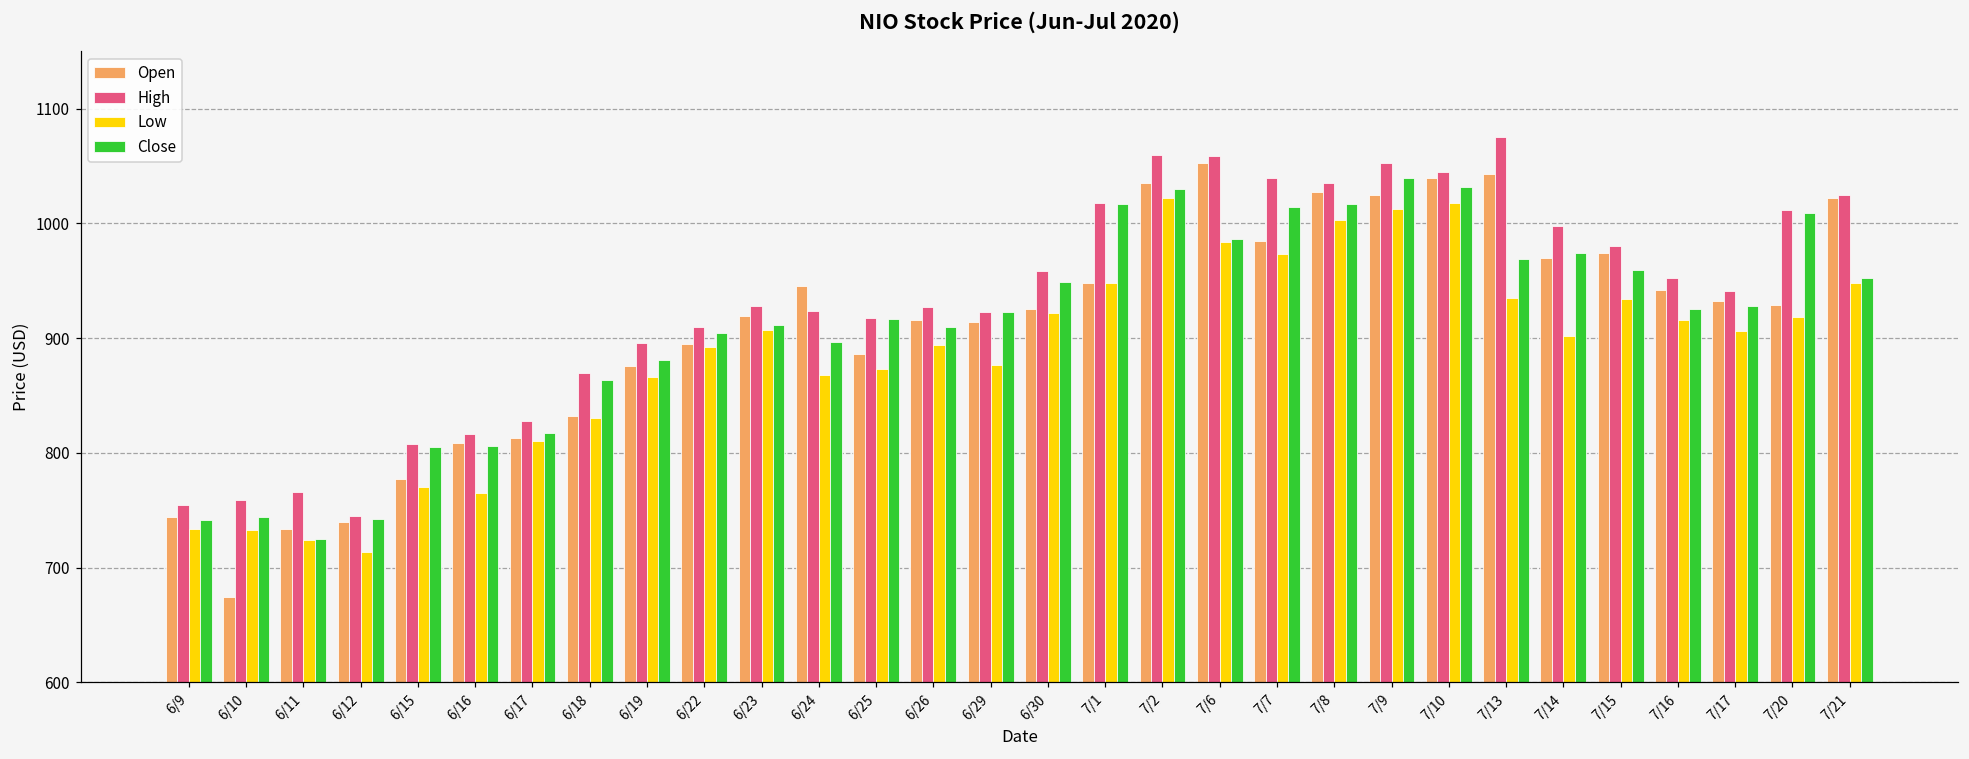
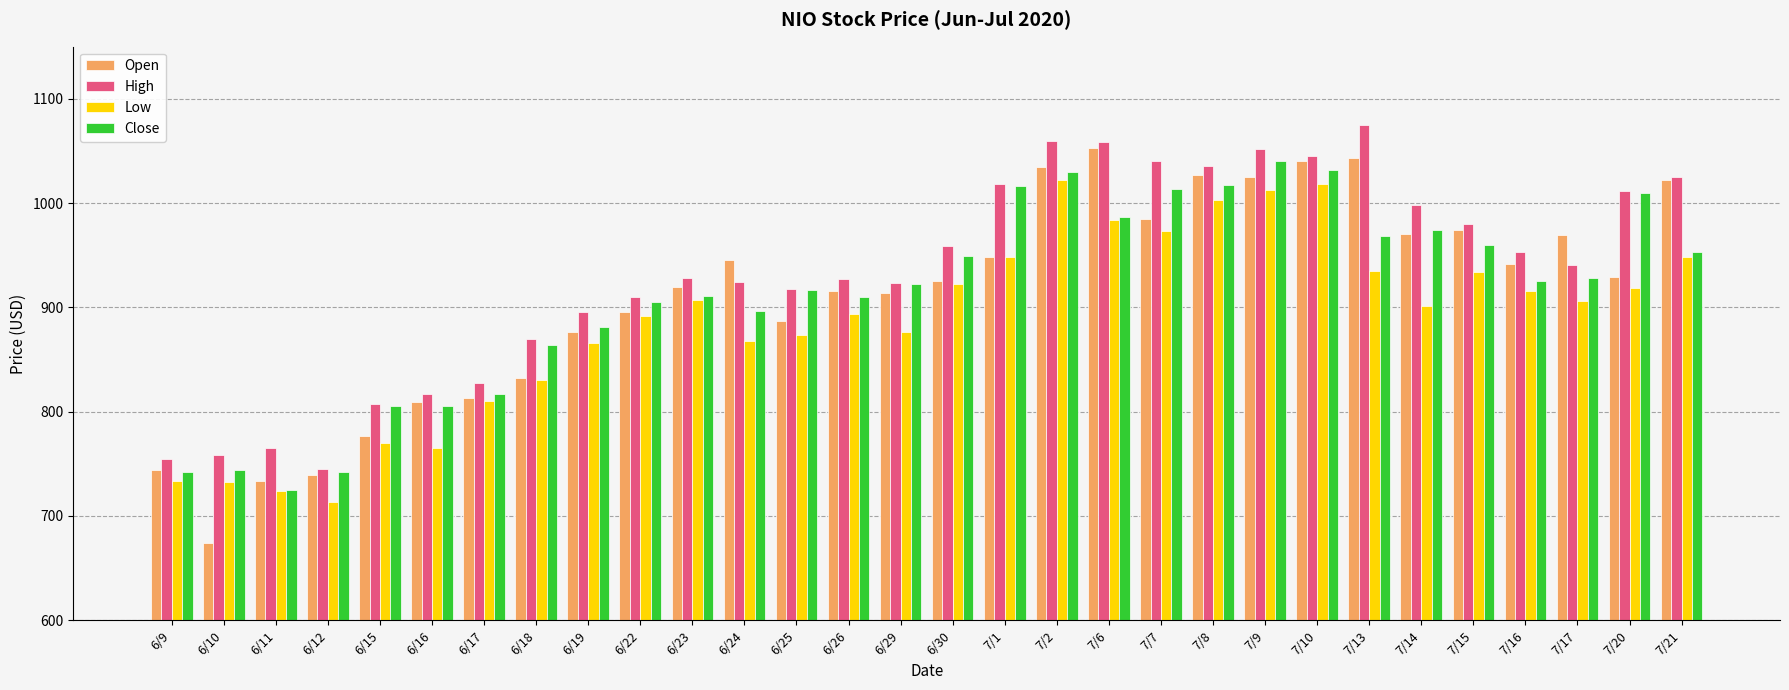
  {
    "Open": {
      "6/9": 744,
      "6/10": 674,
      "6/11": 733,
      "6/12": 739,
      "6/15": 777,
      "6/16": 809,
      "6/17": 813,
      "6/18": 833,
      "6/19": 876,
      "6/22": 895,
      "6/23": 919,
      "6/24": 946,
      "6/25": 887,
      "6/26": 916,
      "6/29": 914,
      "6/30": 926,
      "7/1": 948,
      "7/2": 1035,
      "7/6": 1052,
      "7/7": 985,
      "7/8": 1027,
      "7/9": 1025,
      "7/10": 1040,
      "7/13": 1043,
      "7/14": 970,
      "7/15": 974,
      "7/16": 942,
-     "7/17": 932,
+     "7/17": 969,
      "7/20": 929,
      "7/21": 1022
    },
    "High": {
      "6/9": 755,
      "6/10": 759,
      "6/11": 766,
      "6/12": 745,
      "6/15": 807,
      "6/16": 817,
      "6/17": 827,
      "6/18": 870,
      "6/19": 896,
      "6/22": 910,
      "6/23": 928,
      "6/24": 924,
      "6/25": 918,
      "6/26": 927,
      "6/29": 923,
      "6/30": 959,
      "7/1": 1018,
      "7/2": 1059,
      "7/6": 1059,
      "7/7": 1040,
      "7/8": 1035,
      "7/9": 1052,
      "7/10": 1045,
      "7/13": 1075,
      "7/14": 998,
      "7/15": 980,
      "7/16": 953,
      "7/17": 941,
      "7/20": 1012,
      "7/21": 1025
    },
    "Low": {
      "6/9": 733,
      "6/10": 733,
      "6/11": 724,
      "6/12": 713,
      "6/15": 770,
      "6/16": 765,
      "6/17": 811,
      "6/18": 831,
      "6/19": 866,
      "6/22": 892,
      "6/23": 907,
      "6/24": 868,
      "6/25": 873,
      "6/26": 894,
      "6/29": 876,
      "6/30": 922,
      "7/1": 948,
      "7/2": 1022,
      "7/6": 984,
      "7/7": 973,
      "7/8": 1003,
      "7/9": 1013,
      "7/10": 1018,
      "7/13": 935,
      "7/14": 902,
      "7/15": 934,
      "7/16": 915,
      "7/17": 906,
      "7/20": 918,
      "7/21": 948
    },
    "Close": {
      "6/9": 742,
      "6/10": 744,
      "6/11": 725,
      "6/12": 743,
      "6/15": 805,
      "6/16": 806,
      "6/17": 817,
      "6/18": 864,
      "6/19": 881,
      "6/22": 905,
      "6/23": 911,
      "6/24": 897,
      "6/25": 916,
      "6/26": 910,
      "6/29": 922,
      "6/30": 949,
      "7/1": 1017,
      "7/2": 1030,
      "7/6": 987,
      "7/7": 1014,
      "7/8": 1017,
      "7/9": 1040,
      "7/10": 1032,
      "7/13": 969,
      "7/14": 974,
      "7/15": 959,
      "7/16": 925,
      "7/17": 928,
      "7/20": 1009,
      "7/21": 953
    }
  }
